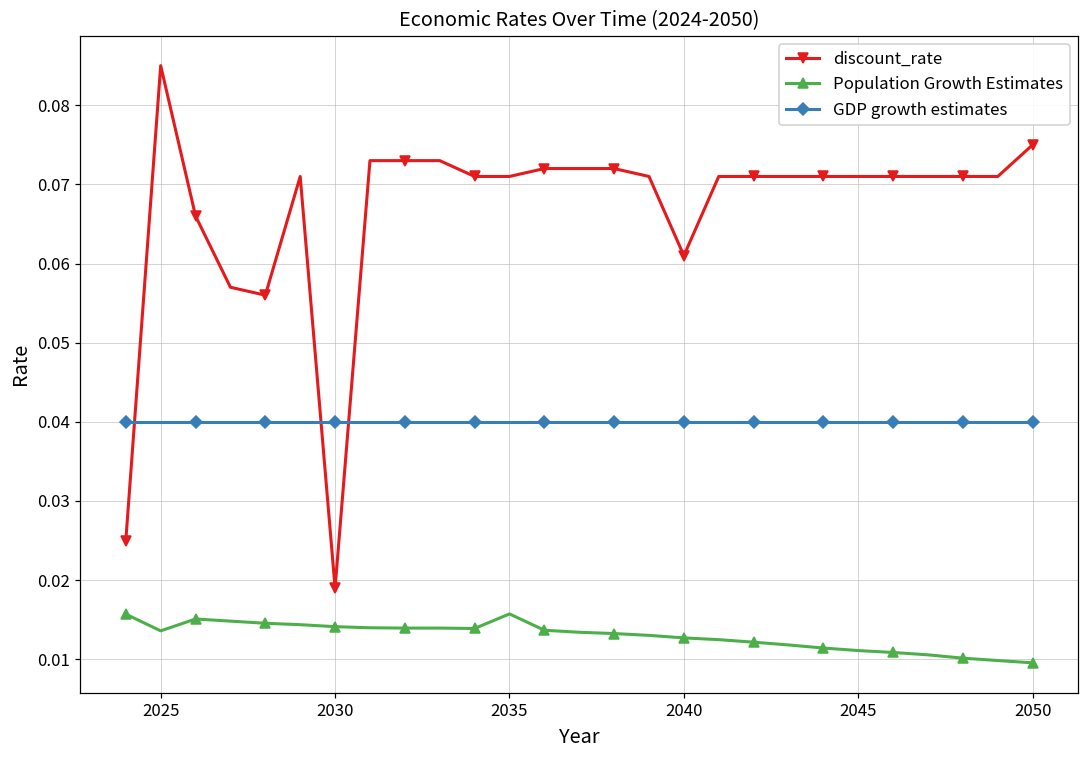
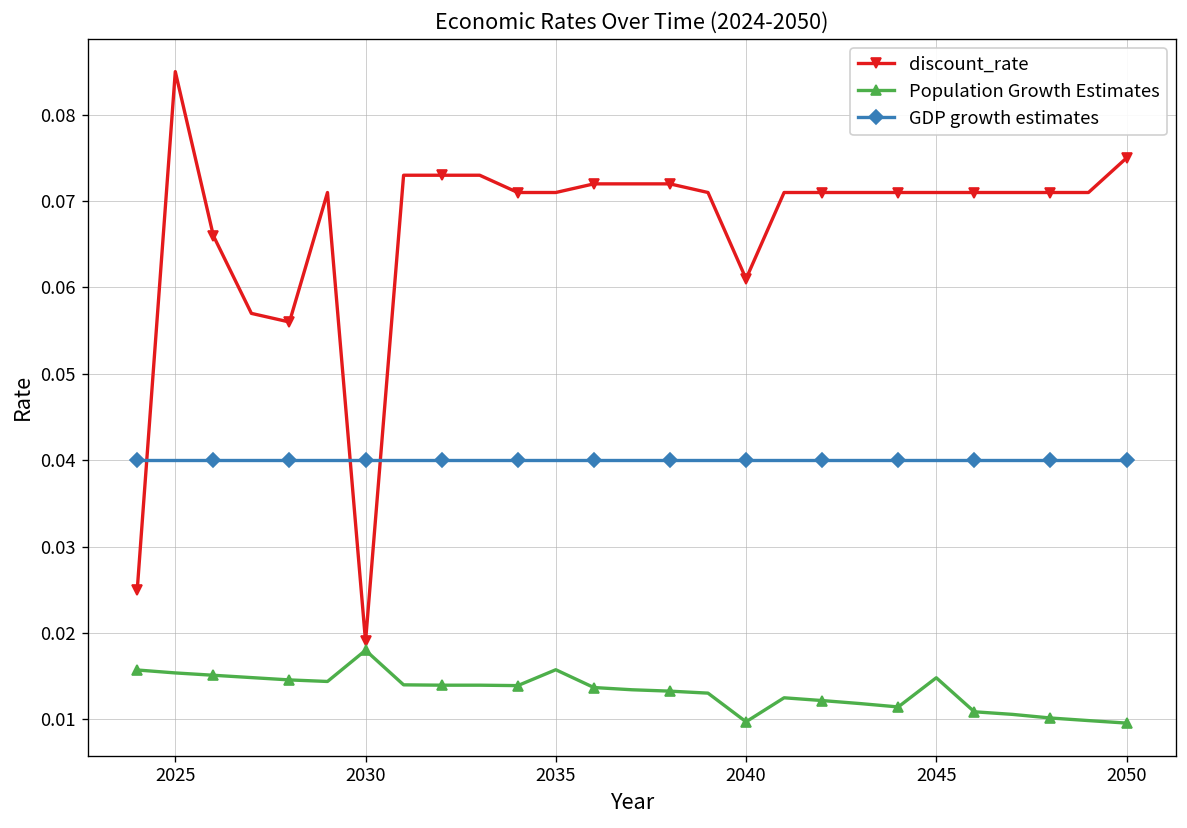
  {
    "discount_rate": {
      "2025": 0.085,
      "2030": 0.019,
      "2035": 0.071,
      "2040": 0.061,
      "2045": 0.071,
      "2050": 0.075
    },
    "Population Growth Estimates": {
-     "2025": 0.014,
-     "2030": 0.014,
+     "2025": 0.015,
+     "2030": 0.018,
      "2035": 0.016,
-     "2040": 0.013,
-     "2045": 0.011,
+     "2040": 0.010,
+     "2045": 0.015,
      "2050": 0.010
    },
    "GDP growth estimates": {
      "2025": 0.040,
      "2030": 0.040,
      "2035": 0.040,
      "2040": 0.040,
      "2045": 0.040,
      "2050": 0.040
    }
  }
